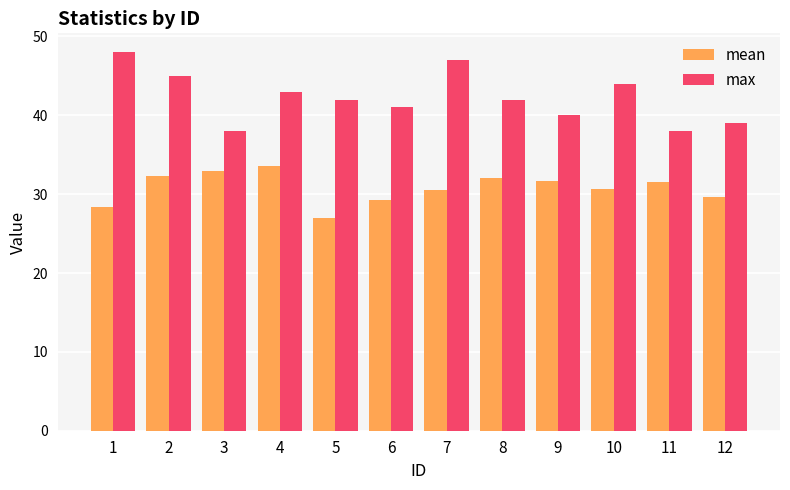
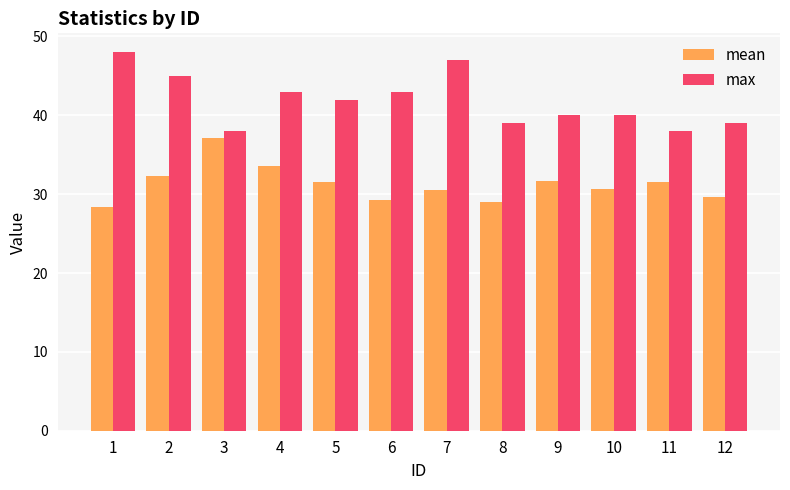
  {
    "mean": {
      "1": 28,
      "2": 32,
-     "3": 33,
+     "3": 37,
      "4": 34,
-     "5": 27,
+     "5": 32,
      "6": 29,
      "7": 31,
-     "8": 32,
+     "8": 29,
      "9": 32,
      "10": 31,
      "11": 32,
      "12": 30
    },
    "max": {
      "1": 48,
      "2": 45,
      "3": 38,
      "4": 43,
      "5": 42,
-     "6": 41,
+     "6": 43,
      "7": 47,
-     "8": 42,
+     "8": 39,
      "9": 40,
-     "10": 44,
+     "10": 40,
      "11": 38,
      "12": 39
    }
  }
